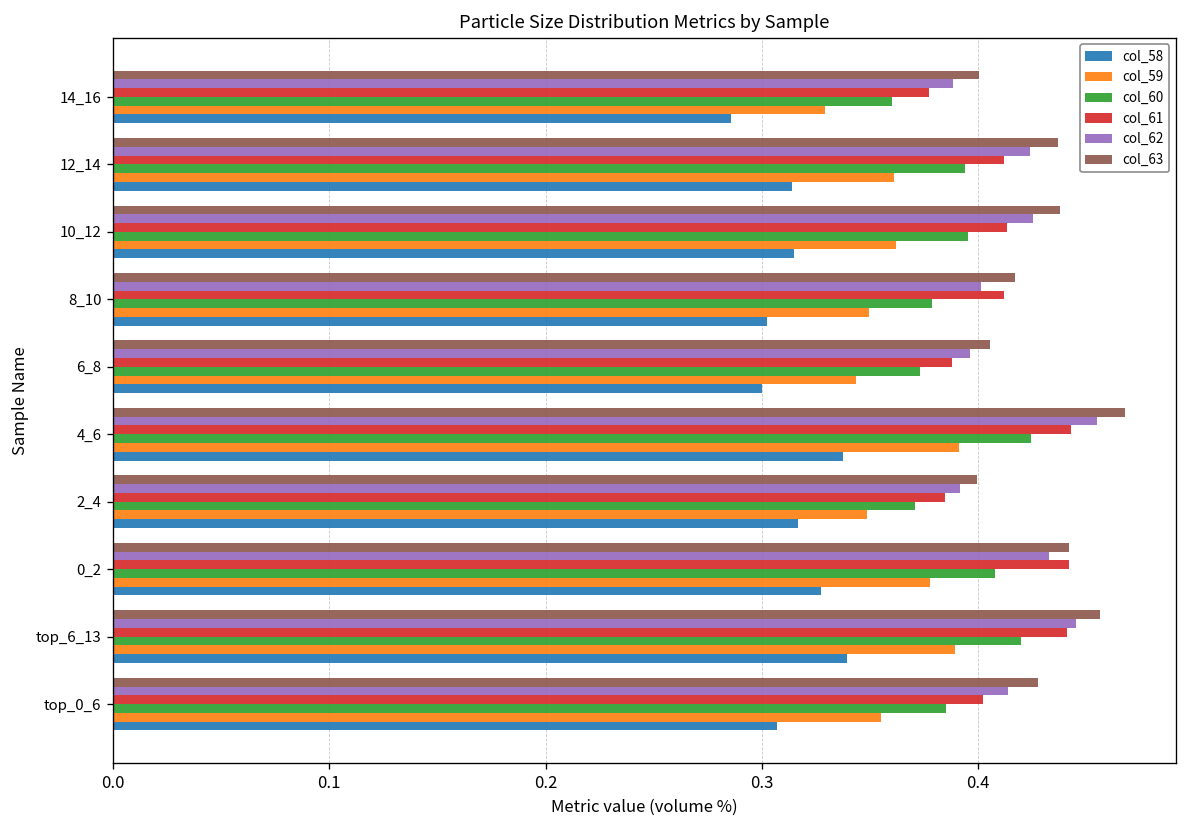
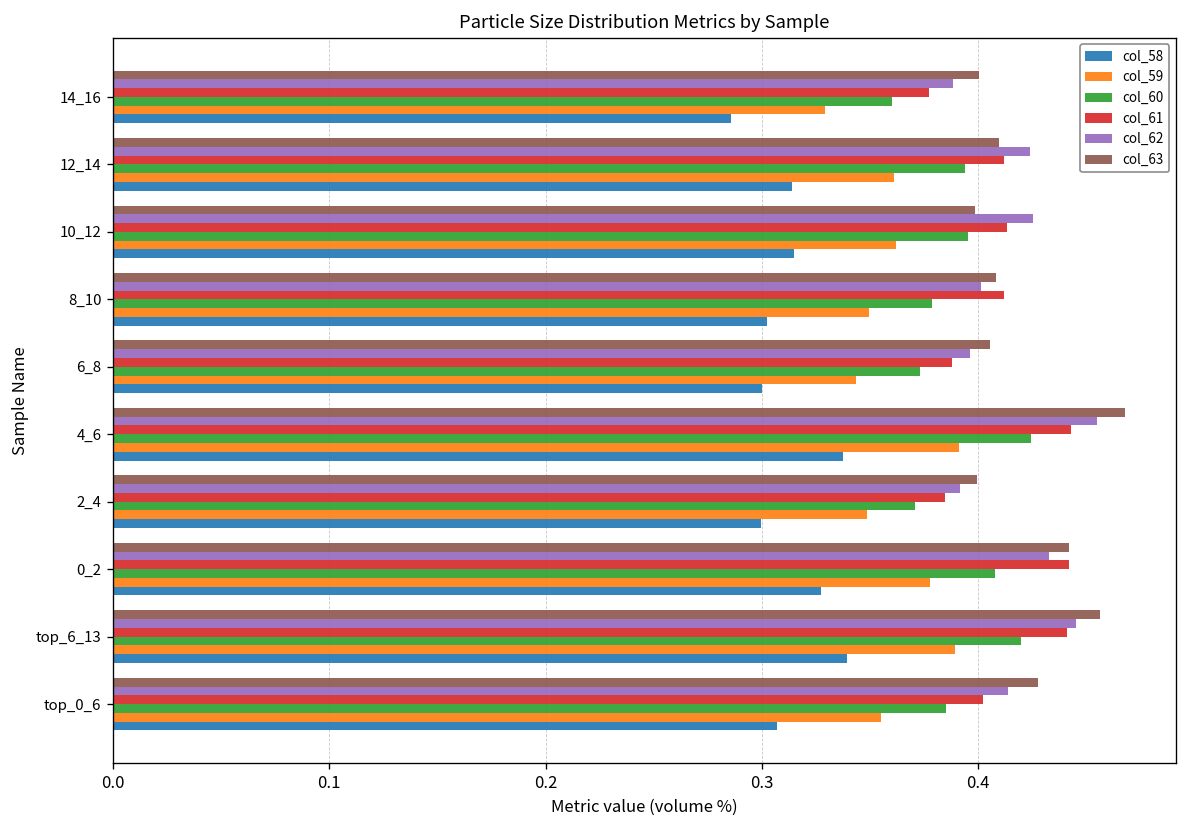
  {
    "col_58": {
      "14_16": 0.286,
      "12_14": 0.314,
      "10_12": 0.315,
      "8_10": 0.302,
      "6_8": 0.300,
      "4_6": 0.338,
-     "2_4": 0.317,
+     "2_4": 0.300,
      "0_2": 0.327,
      "top_6_13": 0.339,
      "top_0_6": 0.307
    },
    "col_59": {
      "14_16": 0.329,
      "12_14": 0.361,
      "10_12": 0.362,
      "8_10": 0.350,
      "6_8": 0.344,
      "4_6": 0.391,
      "2_4": 0.349,
      "0_2": 0.378,
      "top_6_13": 0.389,
      "top_0_6": 0.355
    },
    "col_60": {
      "14_16": 0.360,
      "12_14": 0.394,
      "10_12": 0.395,
      "8_10": 0.379,
      "6_8": 0.373,
      "4_6": 0.425,
      "2_4": 0.371,
      "0_2": 0.408,
      "top_6_13": 0.420,
      "top_0_6": 0.385
    },
    "col_61": {
      "14_16": 0.377,
      "12_14": 0.412,
      "10_12": 0.413,
      "8_10": 0.412,
      "6_8": 0.388,
      "4_6": 0.443,
      "2_4": 0.385,
      "0_2": 0.442,
      "top_6_13": 0.441,
      "top_0_6": 0.402
    },
    "col_62": {
      "14_16": 0.389,
      "12_14": 0.424,
      "10_12": 0.425,
      "8_10": 0.401,
      "6_8": 0.396,
      "4_6": 0.455,
      "2_4": 0.392,
      "0_2": 0.433,
      "top_6_13": 0.445,
      "top_0_6": 0.414
    },
    "col_63": {
      "14_16": 0.401,
-     "12_14": 0.437,
-     "10_12": 0.438,
-     "8_10": 0.417,
+     "12_14": 0.410,
+     "10_12": 0.399,
+     "8_10": 0.409,
      "6_8": 0.405,
      "4_6": 0.468,
      "2_4": 0.399,
      "0_2": 0.442,
      "top_6_13": 0.457,
      "top_0_6": 0.428
    }
  }
